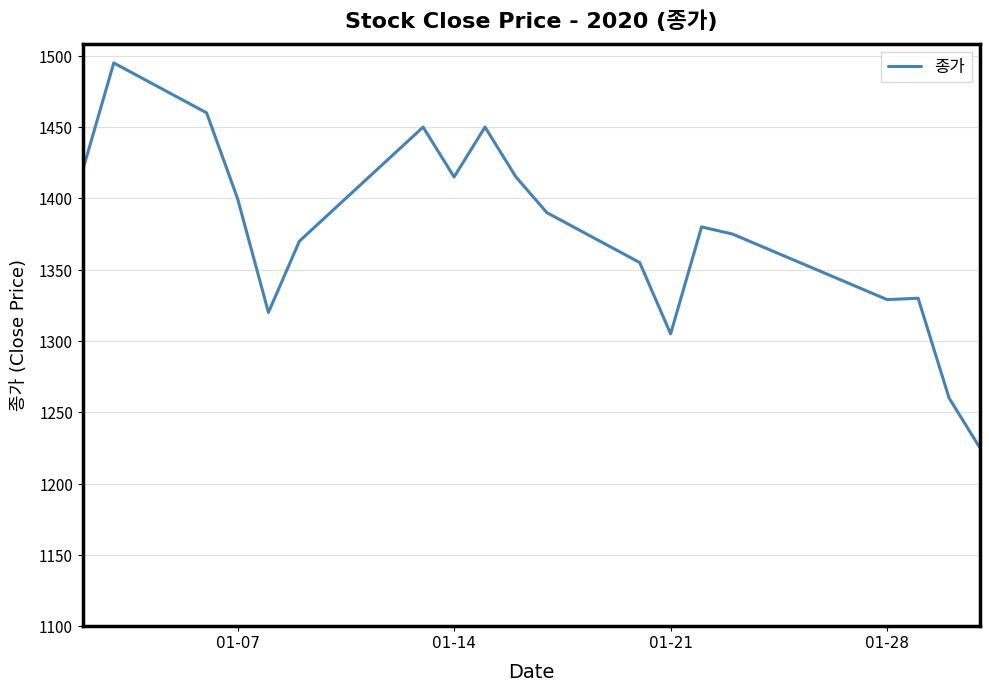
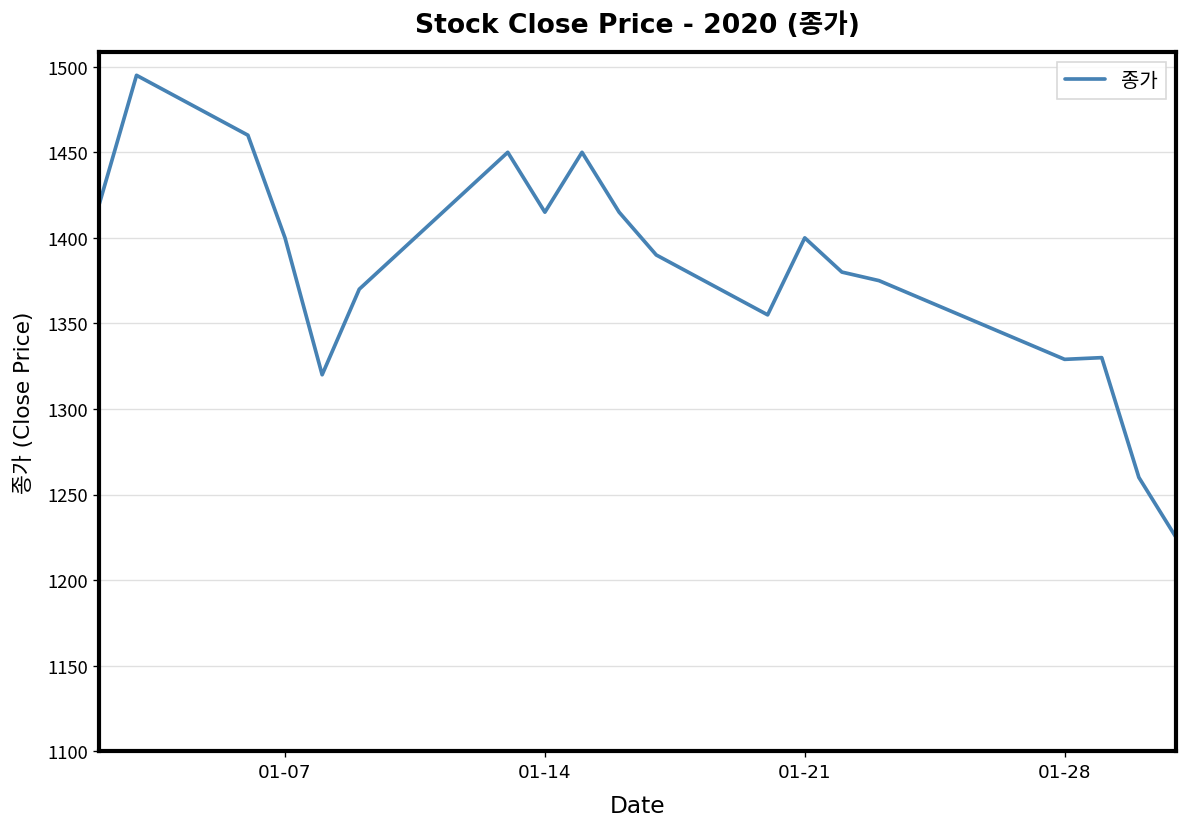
  {
    "01-07": 1400,
    "01-14": 1415,
-   "01-21": 1305,
+   "01-21": 1400,
    "01-28": 1329
  }
